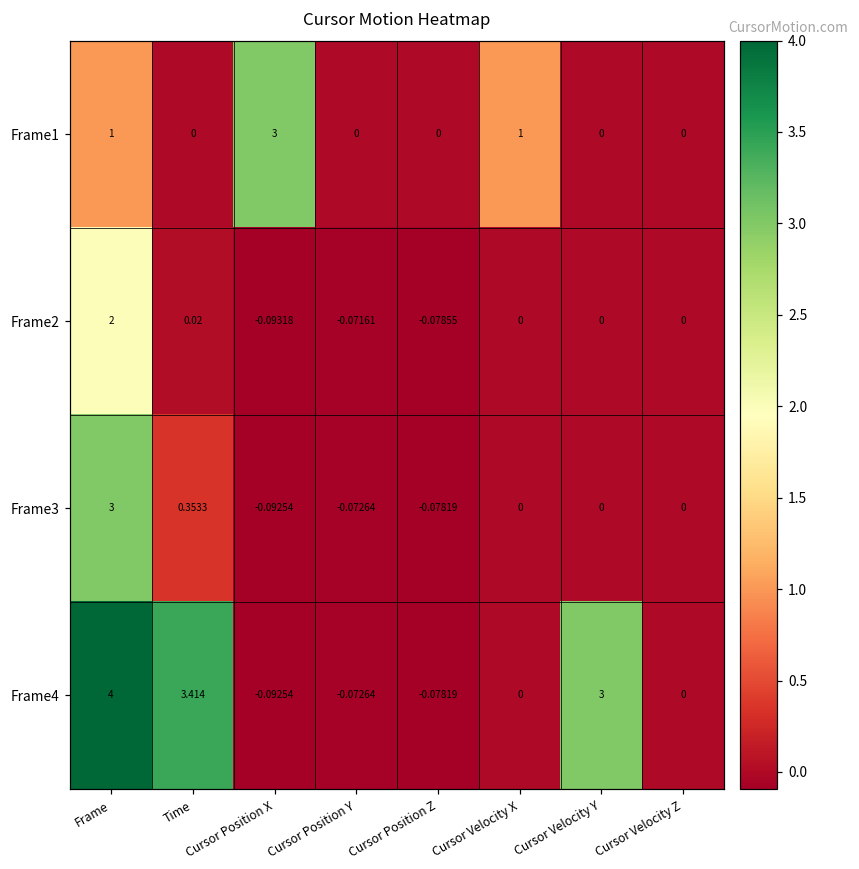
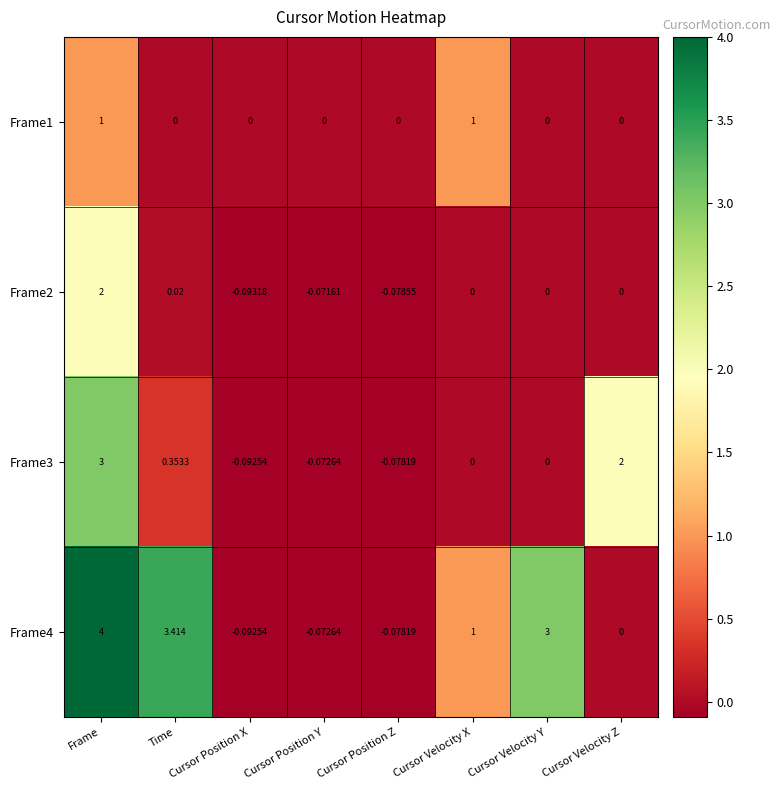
  {
    "Frame1": {
      "Frame": 1,
      "Time": 0,
-     "Cursor Position X": 3,
+     "Cursor Position X": 0,
      "Cursor Position Y": 0,
      "Cursor Position Z": 0,
      "Cursor Velocity X": 1,
      "Cursor Velocity Y": 0,
      "Cursor Velocity Z": 0
    },
    "Frame2": {
      "Frame": 2,
      "Time": 0.02,
      "Cursor Position X": -0.09318,
      "Cursor Position Y": -0.07161,
      "Cursor Position Z": -0.07855,
      "Cursor Velocity X": 0,
      "Cursor Velocity Y": 0,
      "Cursor Velocity Z": 0
    },
    "Frame3": {
      "Frame": 3,
      "Time": 0.3533,
      "Cursor Position X": -0.09254,
      "Cursor Position Y": -0.07264,
      "Cursor Position Z": -0.07819,
      "Cursor Velocity X": 0,
      "Cursor Velocity Y": 0,
-     "Cursor Velocity Z": 0
+     "Cursor Velocity Z": 2
    },
    "Frame4": {
      "Frame": 4,
      "Time": 3.414,
      "Cursor Position X": -0.09254,
      "Cursor Position Y": -0.07264,
      "Cursor Position Z": -0.07819,
-     "Cursor Velocity X": 0,
+     "Cursor Velocity X": 1,
      "Cursor Velocity Y": 3,
      "Cursor Velocity Z": 0
    }
  }
